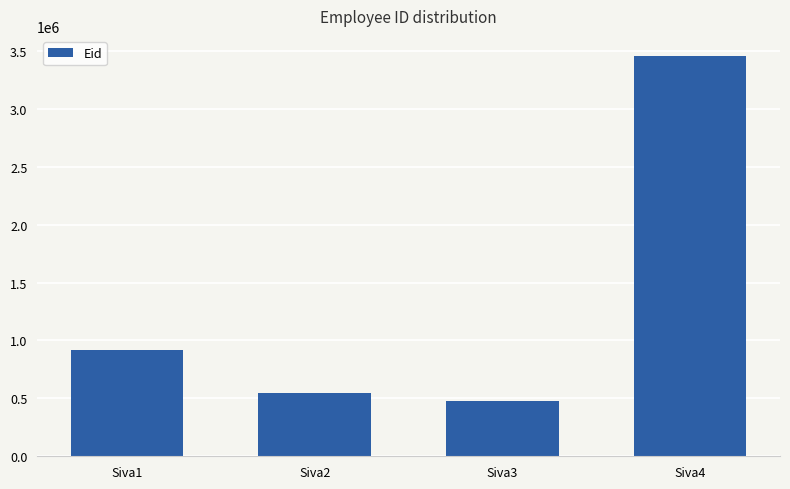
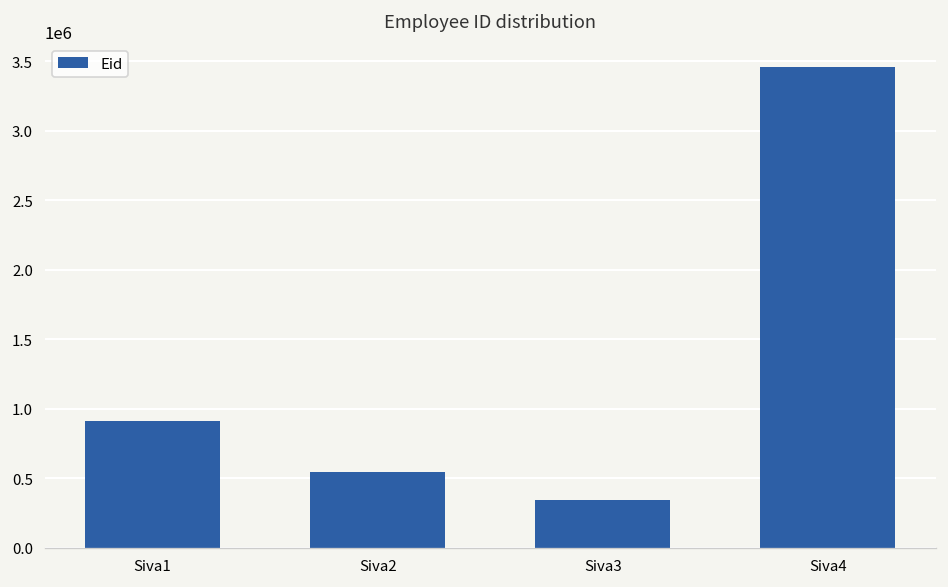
  {
    "Siva1": 910000,
    "Siva2": 550000,
-   "Siva3": 480000,
+   "Siva3": 350000,
    "Siva4": 3460000
  }
